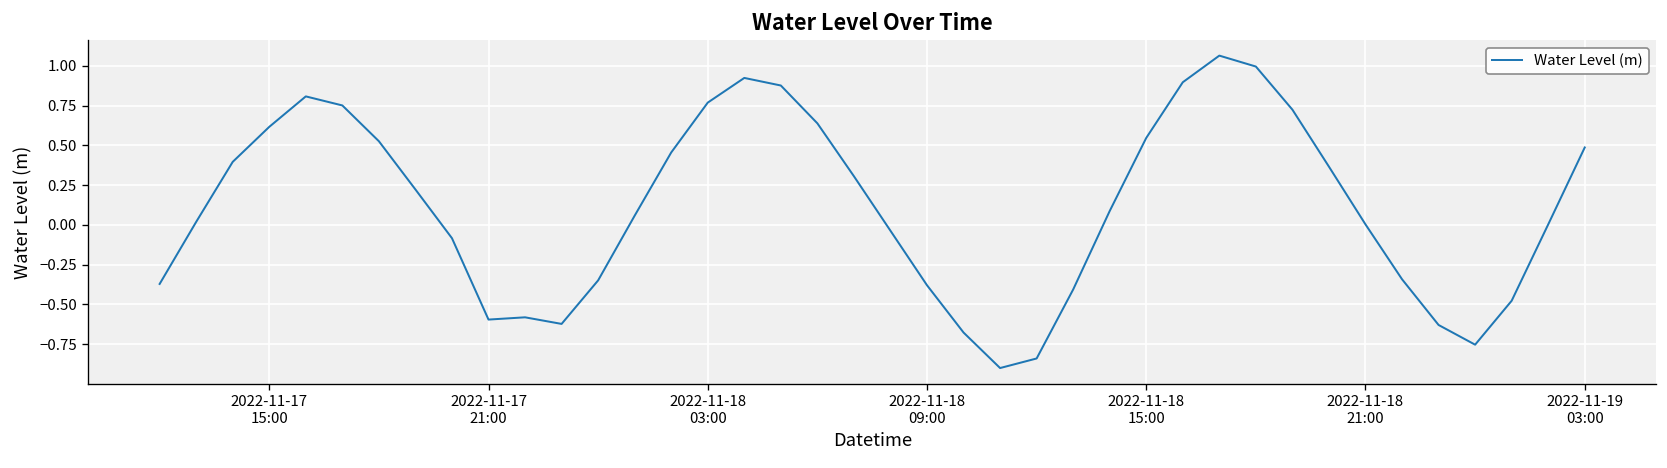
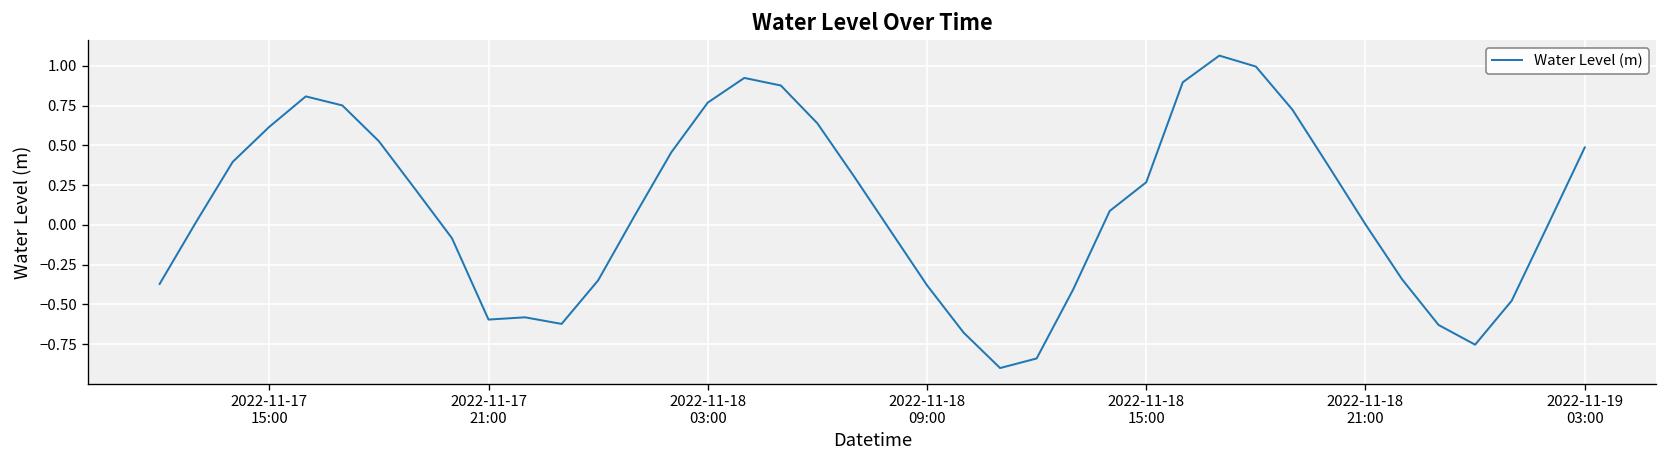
  {
    "2022-11-17 15:00": 0.62,
    "2022-11-17 21:00": -0.59,
    "2022-11-18 03:00": 0.77,
    "2022-11-18 09:00": -0.38,
-   "2022-11-18 15:00": 0.55,
+   "2022-11-18 15:00": 0.27,
    "2022-11-18 21:00": 0.00,
    "2022-11-19 03:00": 0.49
  }
